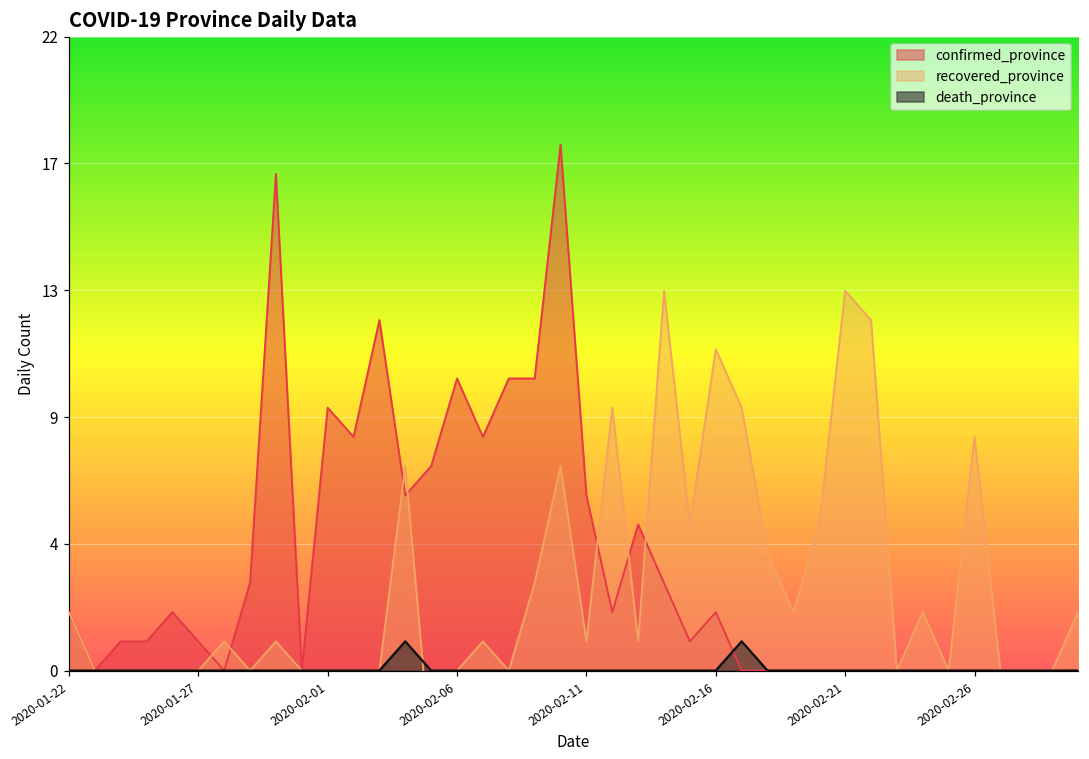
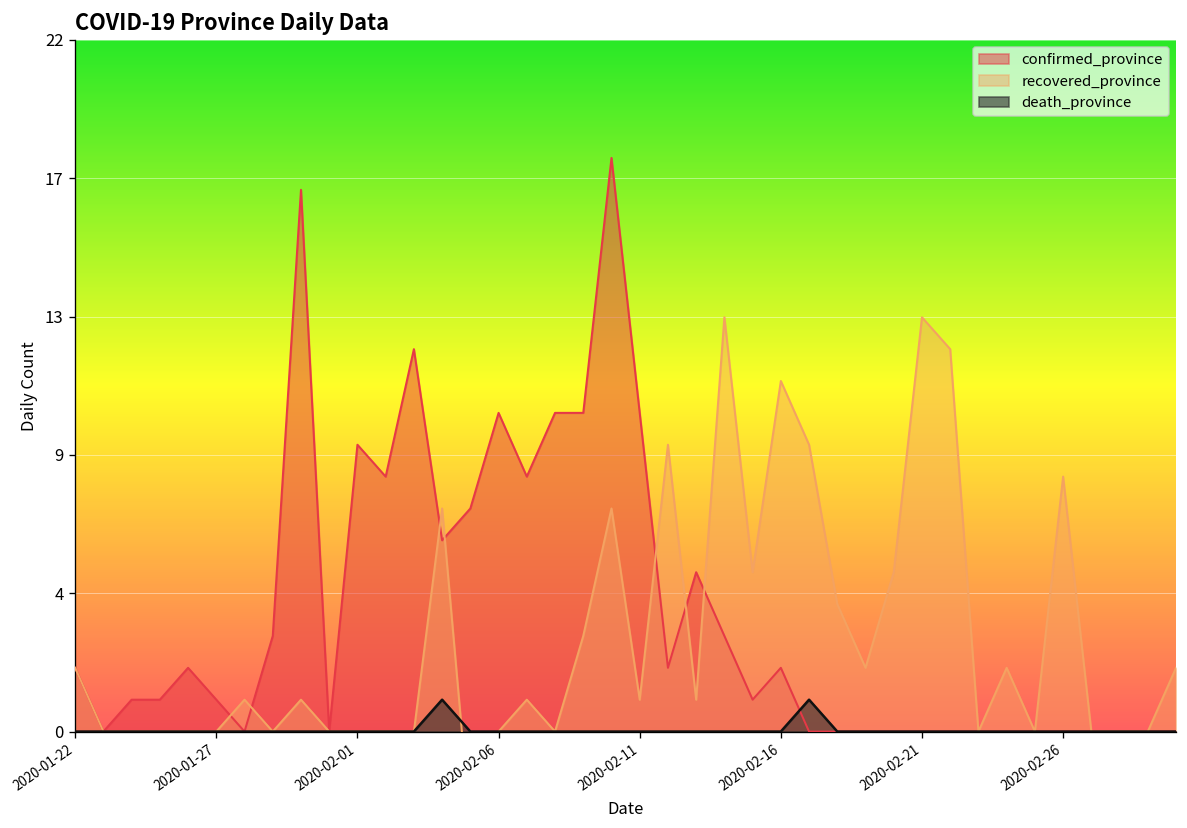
  {
    "confirmed_province": {
      "2020-01-27": 1,
      "2020-02-01": 9,
      "2020-02-06": 10,
-     "2020-02-11": 6,
+     "2020-02-11": 10,
      "2020-02-16": 2
    },
    "death_province": {
      "2020-01-22": 0,
      "2020-02-11": 0,
      "2020-02-16": 0
    }
  }
